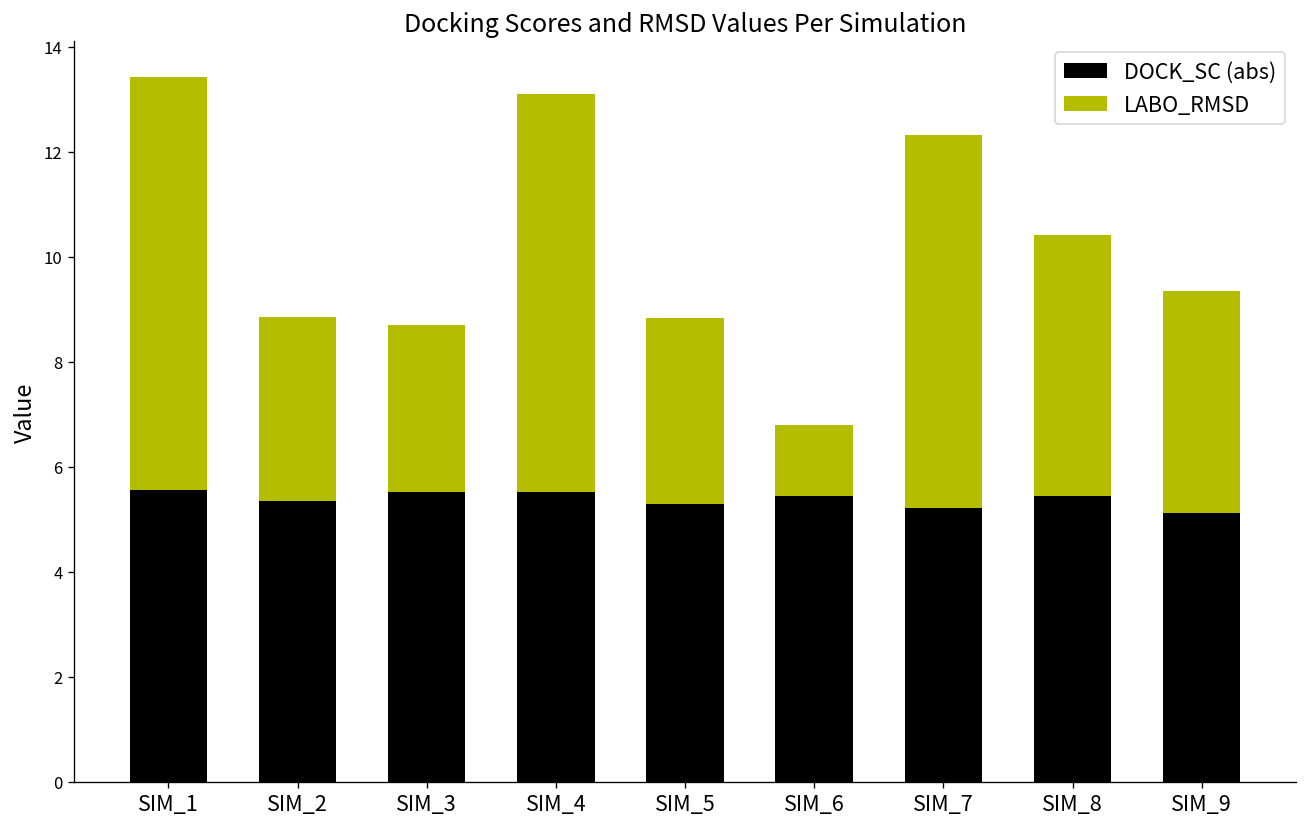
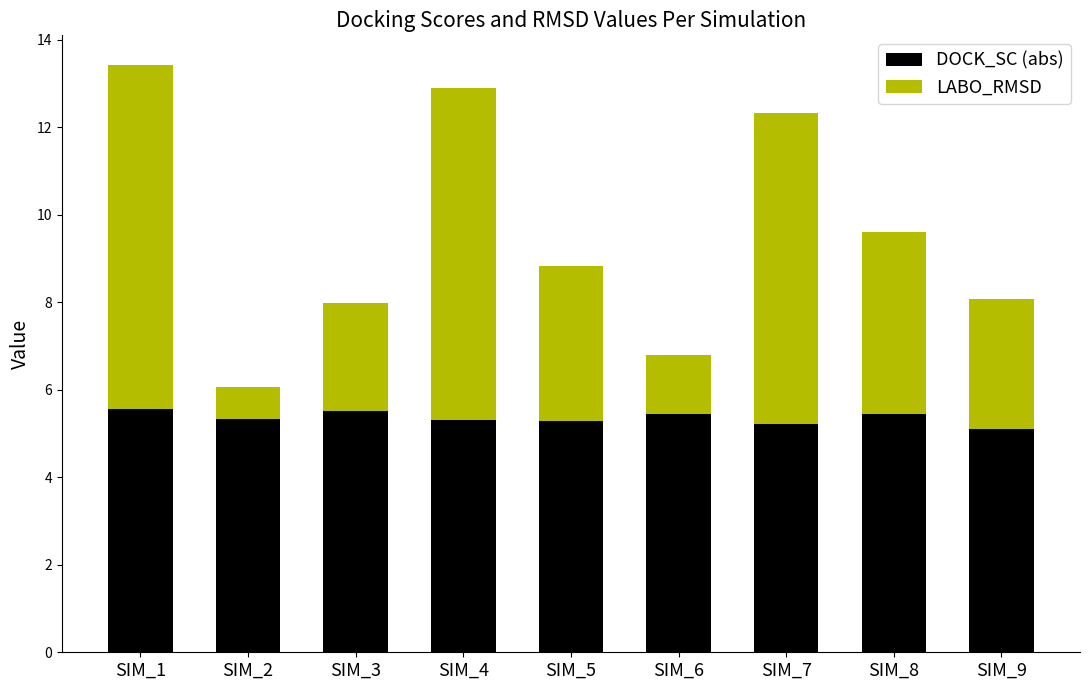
  {
    "DOCK_SC (abs)": {
      "SIM_1": 5.6,
      "SIM_2": 5.3,
      "SIM_3": 5.5,
-     "SIM_4": 5.5,
+     "SIM_4": 5.3,
      "SIM_5": 5.3,
      "SIM_6": 5.4,
      "SIM_7": 5.2,
      "SIM_8": 5.4,
      "SIM_9": 5.1
    },
    "LABO_RMSD": {
      "SIM_1": 7.9,
-     "SIM_2": 3.5,
-     "SIM_3": 3.2,
+     "SIM_2": 0.7,
+     "SIM_3": 2.5,
      "SIM_4": 7.6,
      "SIM_5": 3.5,
      "SIM_6": 1.4,
      "SIM_7": 7.1,
-     "SIM_8": 5.0,
-     "SIM_9": 4.2
+     "SIM_8": 4.2,
+     "SIM_9": 3.0
    }
  }
